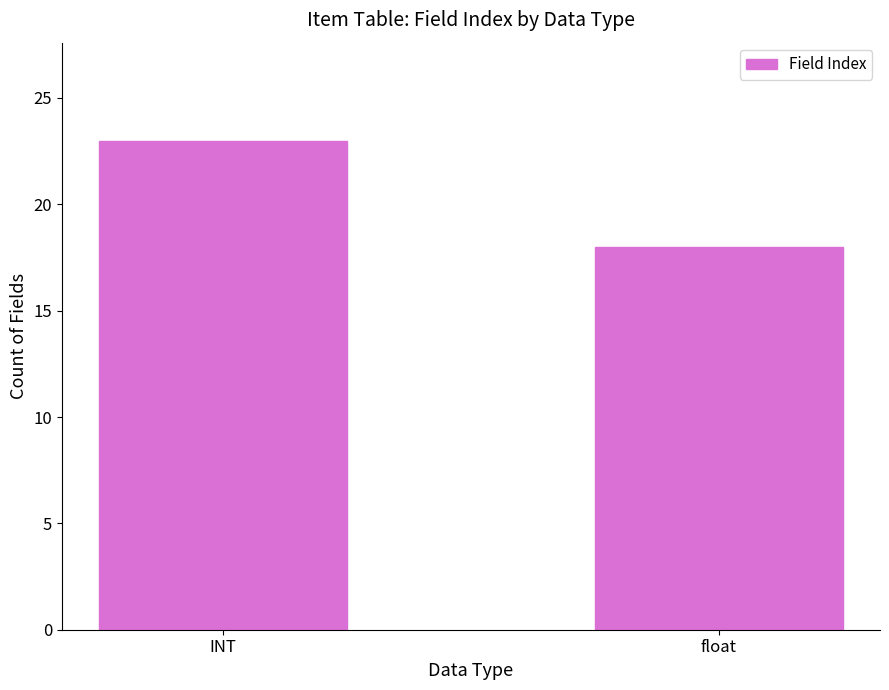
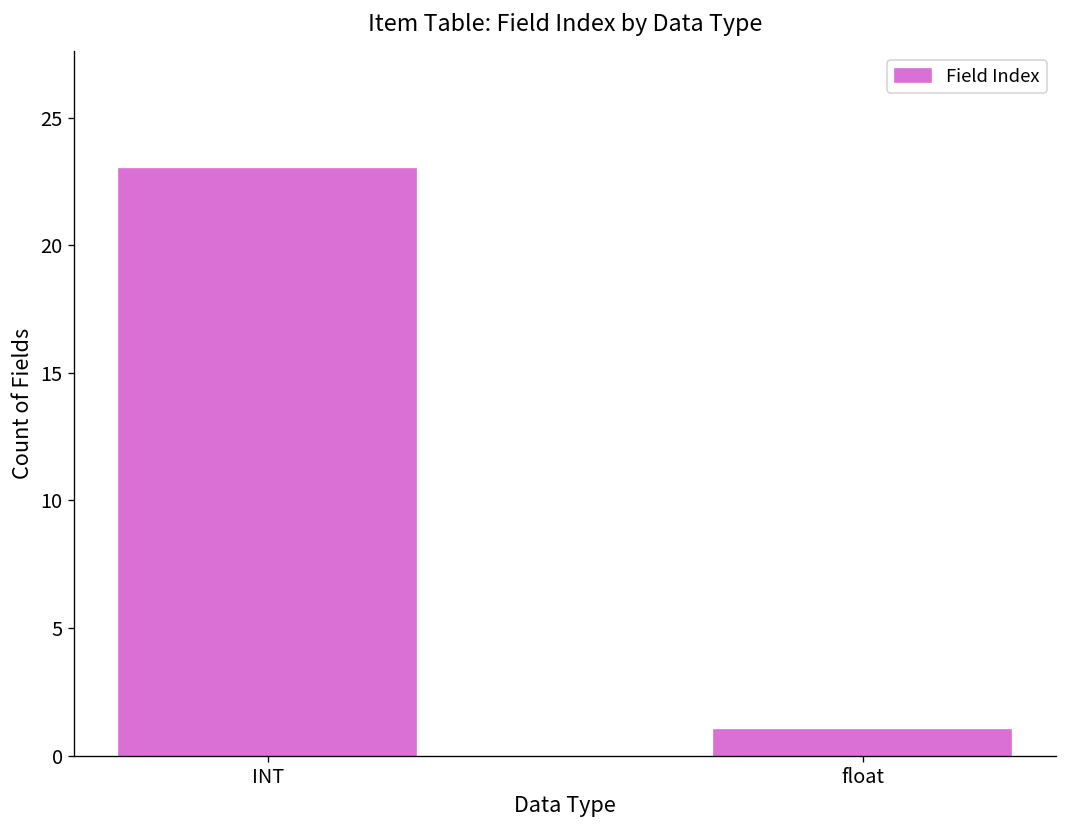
  {
    "INT": 23,
-   "float": 18
+   "float": 1
  }
